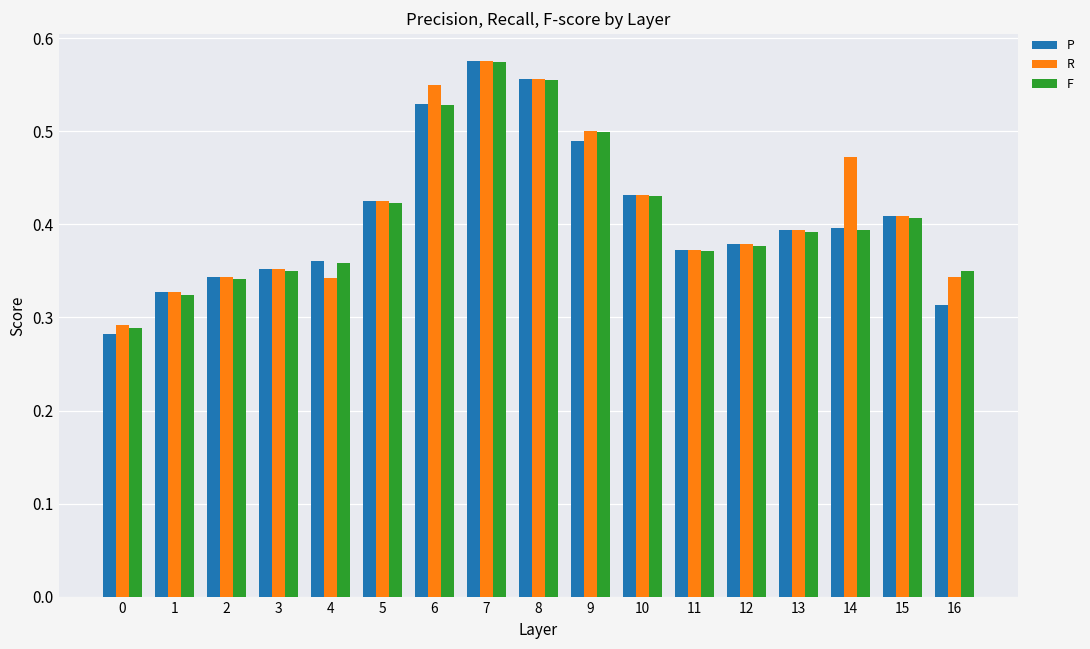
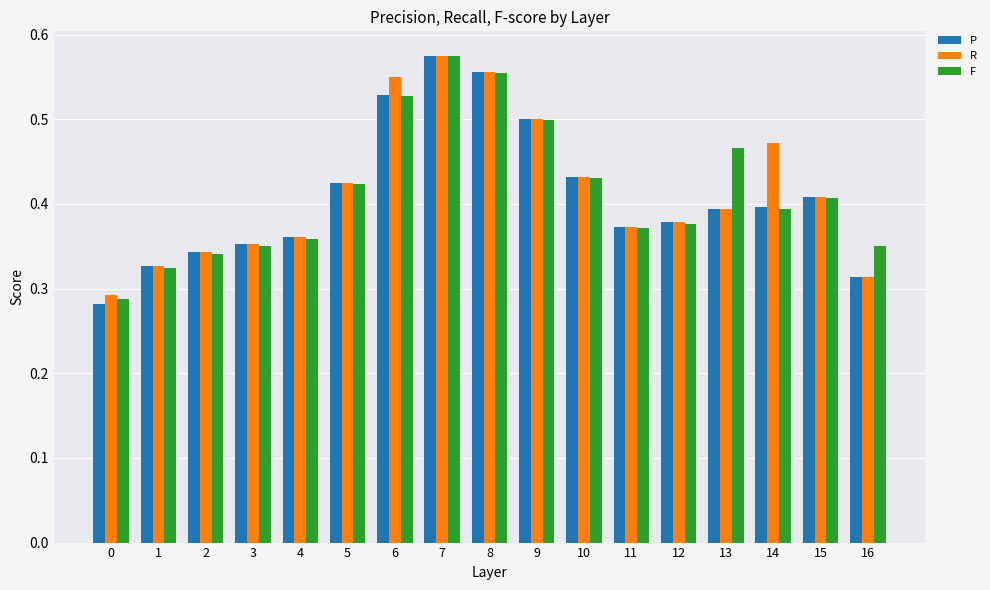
  {
    "P": {
      "0": 0.28,
      "1": 0.33,
      "2": 0.34,
      "3": 0.35,
      "4": 0.36,
      "5": 0.43,
      "6": 0.53,
      "7": 0.58,
      "8": 0.56,
-     "9": 0.49,
+     "9": 0.50,
      "10": 0.43,
      "11": 0.37,
      "12": 0.38,
      "13": 0.39,
      "14": 0.40,
      "15": 0.41,
      "16": 0.31
    },
    "R": {
      "0": 0.29,
      "1": 0.33,
      "2": 0.34,
      "3": 0.35,
-     "4": 0.34,
+     "4": 0.36,
      "5": 0.43,
      "6": 0.55,
      "7": 0.58,
      "8": 0.56,
      "9": 0.50,
      "10": 0.43,
      "11": 0.37,
      "12": 0.38,
      "13": 0.39,
      "14": 0.47,
      "15": 0.41,
-     "16": 0.34
+     "16": 0.31
    },
    "F": {
      "0": 0.29,
      "1": 0.32,
      "2": 0.34,
      "3": 0.35,
      "4": 0.36,
      "5": 0.42,
      "6": 0.53,
      "7": 0.57,
      "8": 0.55,
      "9": 0.50,
      "10": 0.43,
      "11": 0.37,
      "12": 0.38,
-     "13": 0.39,
+     "13": 0.47,
      "14": 0.39,
      "15": 0.41,
      "16": 0.35
    }
  }
